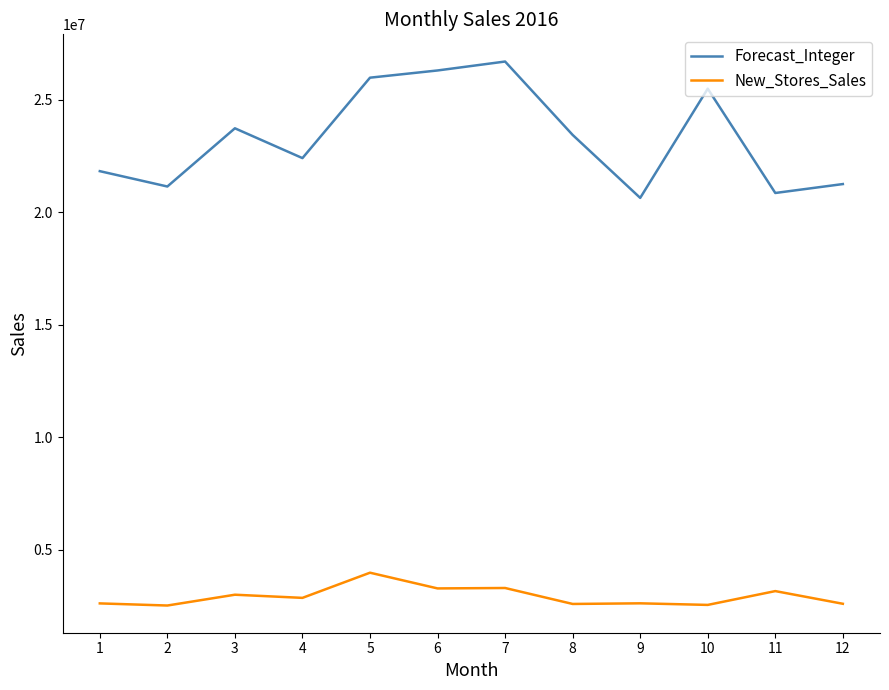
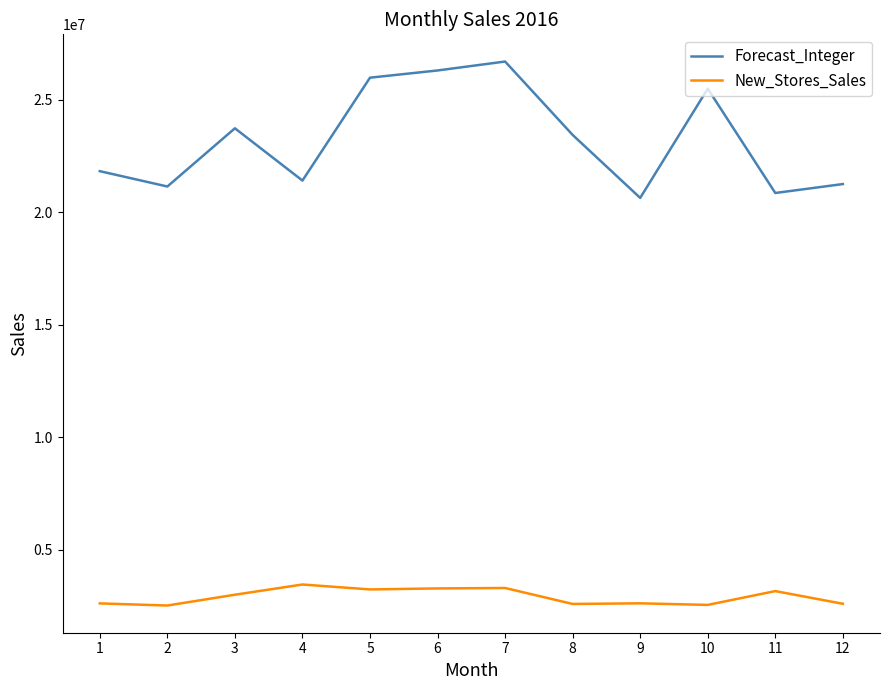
  {
    "Forecast_Integer": {
      "1": 21800000,
      "2": 21100000,
      "3": 23700000,
-     "4": 22400000,
+     "4": 21400000,
      "5": 26000000,
      "6": 26300000,
      "7": 26700000,
      "8": 23400000,
      "9": 20600000,
      "11": 20900000,
      "12": 21300000
    },
    "New_Stores_Sales": {
      "1": 2600000,
      "2": 2500000,
      "3": 3000000,
-     "4": 2800000,
-     "5": 4000000,
+     "4": 3400000,
+     "5": 3200000,
      "6": 3300000,
      "7": 3300000,
      "8": 2600000,
      "9": 2600000,
      "10": 2500000,
      "11": 3200000,
      "12": 2600000
    }
  }
